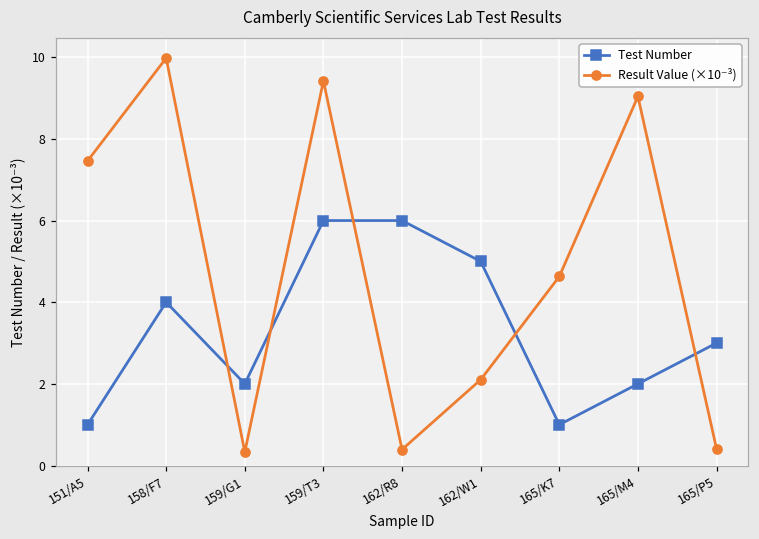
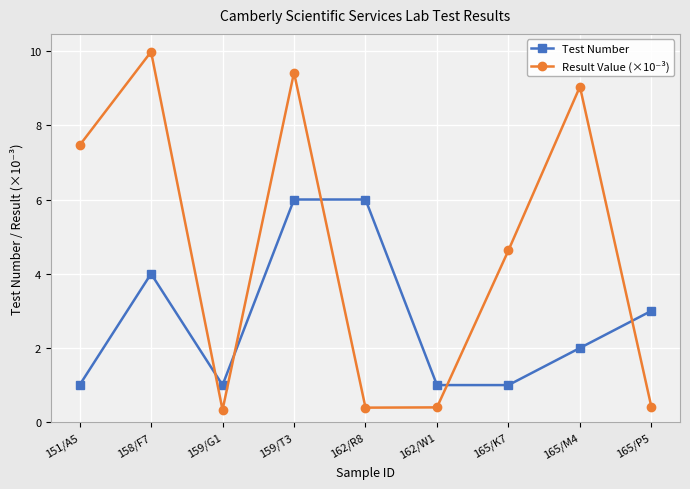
  {
    "Test Number": {
      "151/A5": 1,
      "158/F7": 4,
-     "159/G1": 2,
+     "159/G1": 1,
      "159/T3": 6,
      "162/R8": 6,
-     "162/W1": 5,
+     "162/W1": 1,
      "165/K7": 1,
      "165/M4": 2,
      "165/P5": 3
    },
    "Result Value (×10⁻³)": {
      "151/A5": 7.5,
      "158/F7": 10.0,
      "159/G1": 0.3,
      "159/T3": 9.4,
      "162/R8": 0.4,
-     "162/W1": 2.1,
+     "162/W1": 0.4,
      "165/K7": 4.6,
      "165/M4": 9.0,
      "165/P5": 0.4
    }
  }
